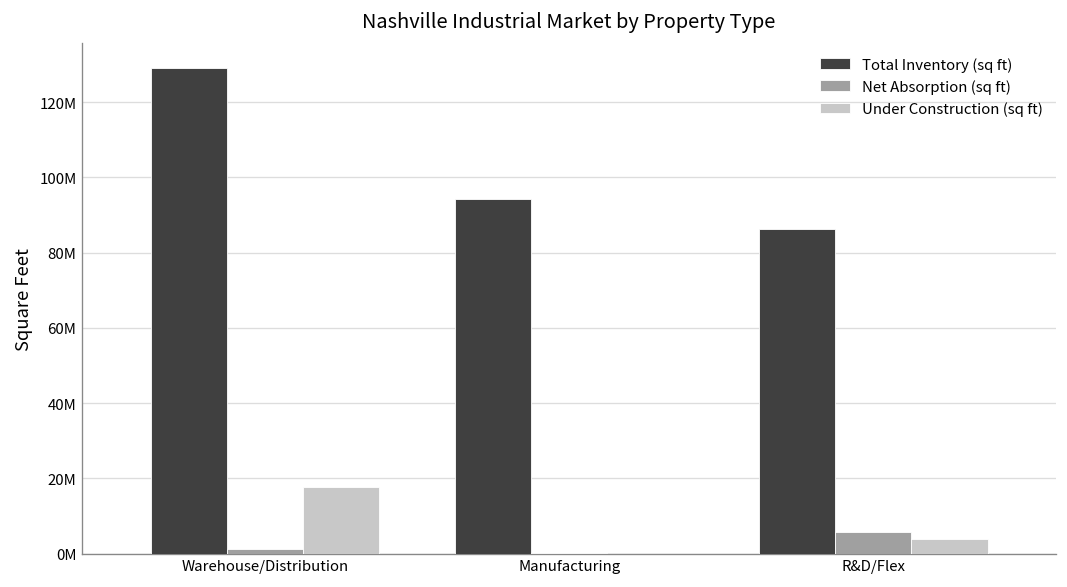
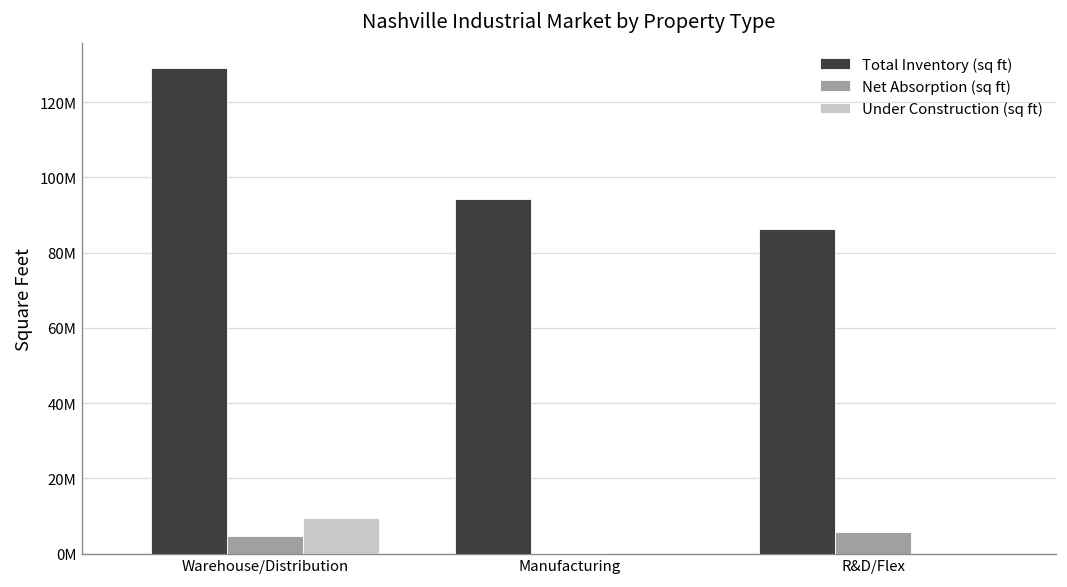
  {
    "Total Inventory (sq ft)": {
      "Warehouse/Distribution": 129000000,
      "Manufacturing": 94000000,
      "R&D/Flex": 86000000
    },
    "Net Absorption (sq ft)": {
-     "Warehouse/Distribution": 1000000,
+     "Warehouse/Distribution": 5000000,
      "R&D/Flex": 6000000
    },
    "Under Construction (sq ft)": {
-     "Warehouse/Distribution": 18000000,
+     "Warehouse/Distribution": 9000000,
      "Manufacturing": 0,
-     "R&D/Flex": 4000000
+     "R&D/Flex": 0
    }
  }
